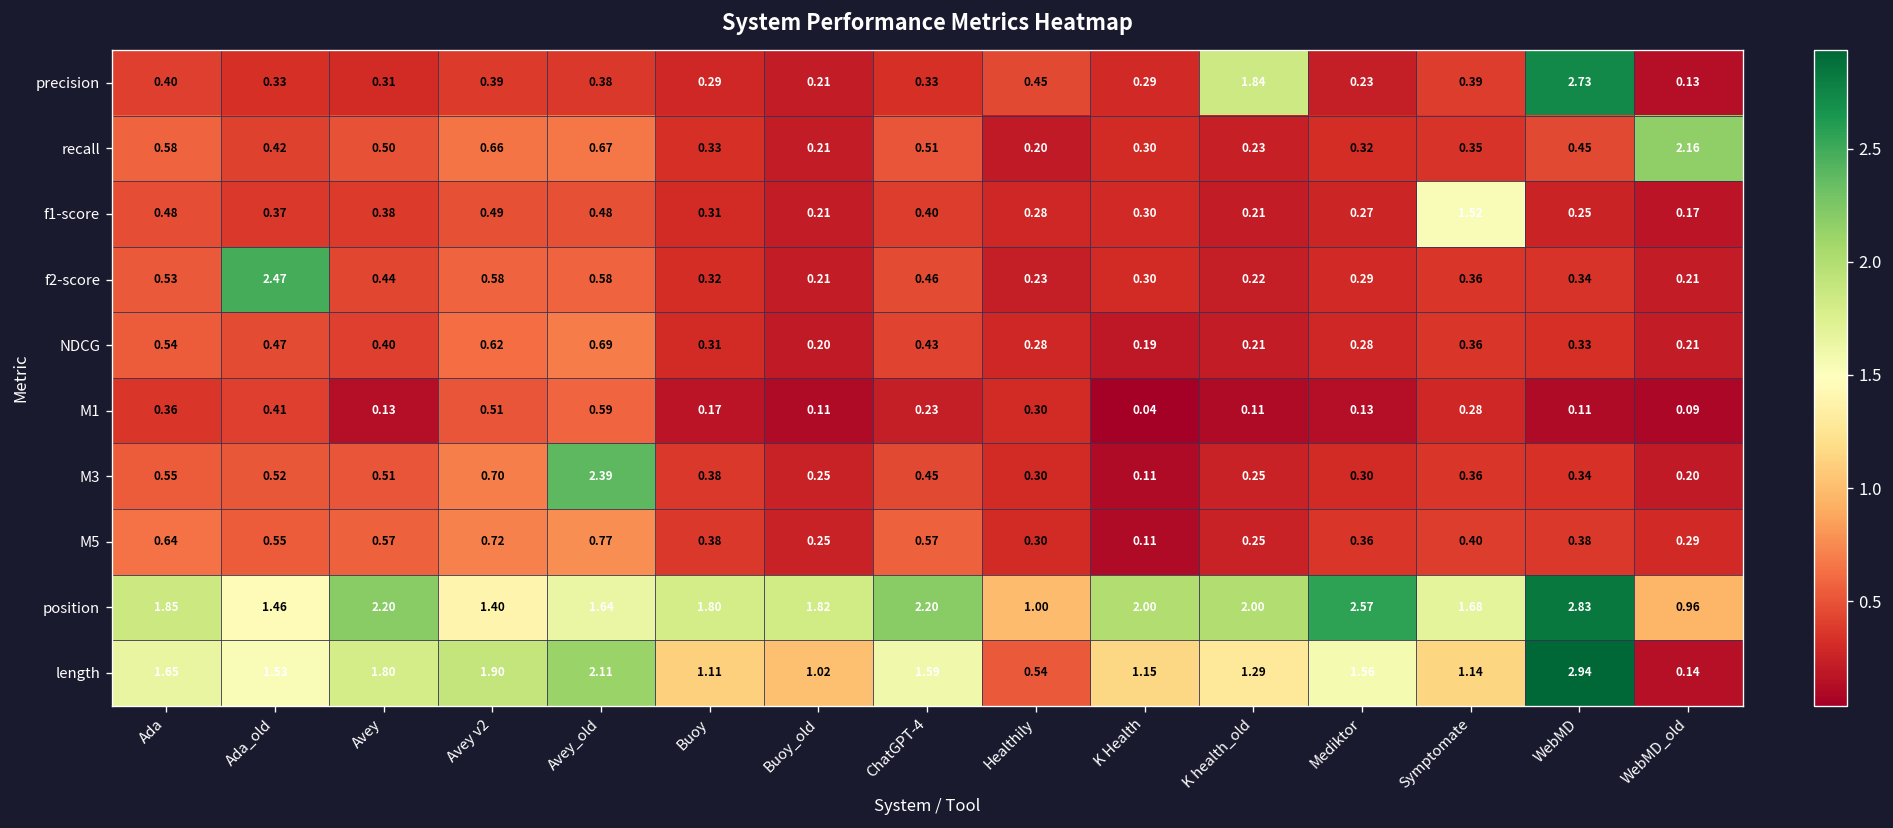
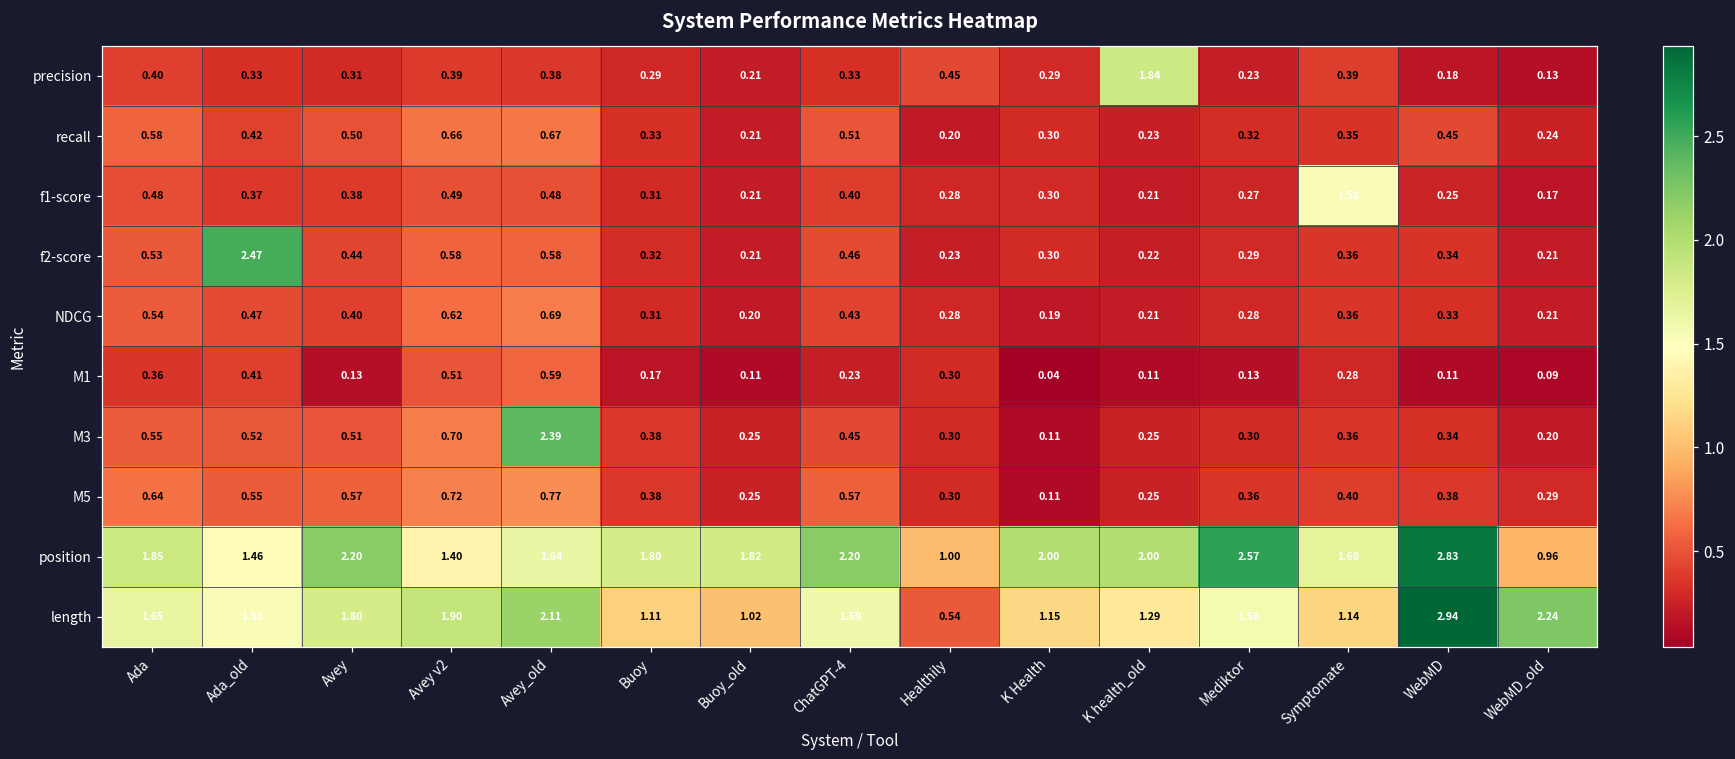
  {
    "precision": {
      "Ada": 0.40,
      "Ada_old": 0.33,
      "Avey": 0.31,
      "Avey v2": 0.39,
      "Avey_old": 0.38,
      "Buoy": 0.29,
      "Buoy_old": 0.21,
      "ChatGPT-4": 0.33,
      "Healthily": 0.45,
      "K Health": 0.29,
      "K health_old": 1.84,
      "Mediktor": 0.23,
      "Symptomate": 0.39,
-     "WebMD": 2.73,
+     "WebMD": 0.18,
      "WebMD_old": 0.13
    },
    "recall": {
      "Ada": 0.58,
      "Ada_old": 0.42,
      "Avey": 0.50,
      "Avey v2": 0.66,
      "Avey_old": 0.67,
      "Buoy": 0.33,
      "Buoy_old": 0.21,
      "ChatGPT-4": 0.51,
      "Healthily": 0.20,
      "K Health": 0.30,
      "K health_old": 0.23,
      "Mediktor": 0.32,
      "Symptomate": 0.35,
      "WebMD": 0.45,
-     "WebMD_old": 2.16
+     "WebMD_old": 0.24
    },
    "f1-score": {
      "Ada": 0.48,
      "Ada_old": 0.37,
      "Avey": 0.38,
      "Avey v2": 0.49,
      "Avey_old": 0.48,
      "Buoy": 0.31,
      "Buoy_old": 0.21,
      "ChatGPT-4": 0.40,
      "Healthily": 0.28,
      "K Health": 0.30,
      "K health_old": 0.21,
      "Mediktor": 0.27,
      "Symptomate": 1.52,
      "WebMD": 0.25,
      "WebMD_old": 0.17
    },
    "f2-score": {
      "Ada": 0.53,
      "Ada_old": 2.47,
      "Avey": 0.44,
      "Avey v2": 0.58,
      "Avey_old": 0.58,
      "Buoy": 0.32,
      "Buoy_old": 0.21,
      "ChatGPT-4": 0.46,
      "Healthily": 0.23,
      "K Health": 0.30,
      "K health_old": 0.22,
      "Mediktor": 0.29,
      "Symptomate": 0.36,
      "WebMD": 0.34,
      "WebMD_old": 0.21
    },
    "NDCG": {
      "Ada": 0.54,
      "Ada_old": 0.47,
      "Avey": 0.40,
      "Avey v2": 0.62,
      "Avey_old": 0.69,
      "Buoy": 0.31,
      "Buoy_old": 0.20,
      "ChatGPT-4": 0.43,
      "Healthily": 0.28,
      "K Health": 0.19,
      "K health_old": 0.21,
      "Mediktor": 0.28,
      "Symptomate": 0.36,
      "WebMD": 0.33,
      "WebMD_old": 0.21
    },
    "M1": {
      "Ada": 0.36,
      "Ada_old": 0.41,
      "Avey": 0.13,
      "Avey v2": 0.51,
      "Avey_old": 0.59,
      "Buoy": 0.17,
      "Buoy_old": 0.11,
      "ChatGPT-4": 0.23,
      "Healthily": 0.30,
      "K Health": 0.04,
      "K health_old": 0.11,
      "Mediktor": 0.13,
      "Symptomate": 0.28,
      "WebMD": 0.11,
      "WebMD_old": 0.09
    },
    "M3": {
      "Ada": 0.55,
      "Ada_old": 0.52,
      "Avey": 0.51,
      "Avey v2": 0.70,
      "Avey_old": 2.39,
      "Buoy": 0.38,
      "Buoy_old": 0.25,
      "ChatGPT-4": 0.45,
      "Healthily": 0.30,
      "K Health": 0.11,
      "K health_old": 0.25,
      "Mediktor": 0.30,
      "Symptomate": 0.36,
      "WebMD": 0.34,
      "WebMD_old": 0.20
    },
    "M5": {
      "Ada": 0.64,
      "Ada_old": 0.55,
      "Avey": 0.57,
      "Avey v2": 0.72,
      "Avey_old": 0.77,
      "Buoy": 0.38,
      "Buoy_old": 0.25,
      "ChatGPT-4": 0.57,
      "Healthily": 0.30,
      "K Health": 0.11,
      "K health_old": 0.25,
      "Mediktor": 0.36,
      "Symptomate": 0.40,
      "WebMD": 0.38,
      "WebMD_old": 0.29
    },
    "position": {
      "Ada": 1.85,
      "Ada_old": 1.46,
      "Avey": 2.20,
      "Avey v2": 1.40,
      "Avey_old": 1.64,
      "Buoy": 1.80,
      "Buoy_old": 1.82,
      "ChatGPT-4": 2.20,
      "Healthily": 1.00,
      "K Health": 2.00,
      "K health_old": 2.00,
      "Mediktor": 2.57,
      "Symptomate": 1.68,
      "WebMD": 2.83,
      "WebMD_old": 0.96
    },
    "length": {
      "Ada": 1.65,
      "Ada_old": 1.53,
      "Avey": 1.80,
      "Avey v2": 1.90,
      "Avey_old": 2.11,
      "Buoy": 1.11,
      "Buoy_old": 1.02,
      "ChatGPT-4": 1.59,
      "Healthily": 0.54,
      "K Health": 1.15,
      "K health_old": 1.29,
      "Mediktor": 1.56,
      "Symptomate": 1.14,
      "WebMD": 2.94,
-     "WebMD_old": 0.14
+     "WebMD_old": 2.24
    }
  }
